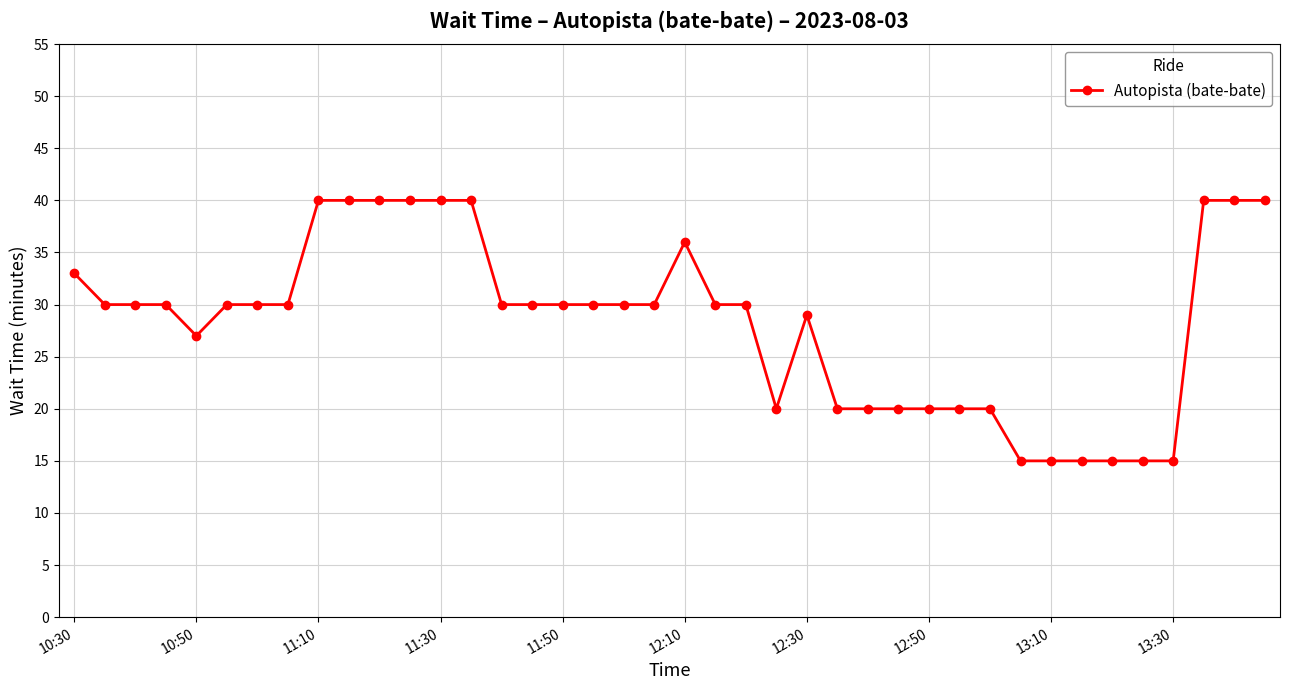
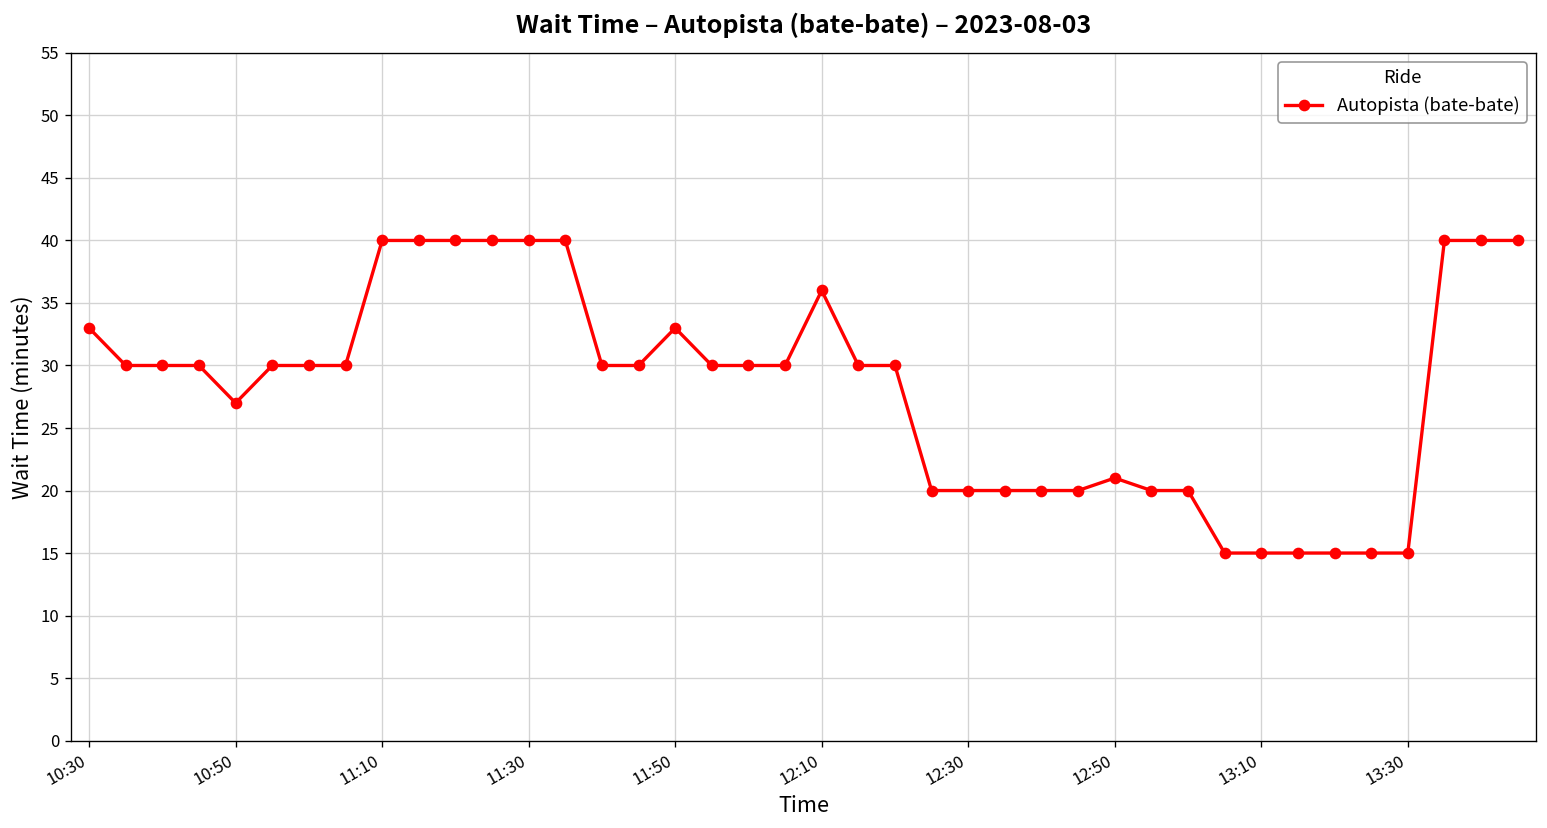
  {
    "10:30": 33,
    "10:50": 27,
    "11:10": 40,
    "11:30": 40,
-   "11:50": 30,
+   "11:50": 33,
    "12:10": 36,
-   "12:30": 29,
-   "12:50": 20,
+   "12:30": 20,
+   "12:50": 21,
    "13:10": 15,
    "13:30": 15
  }
